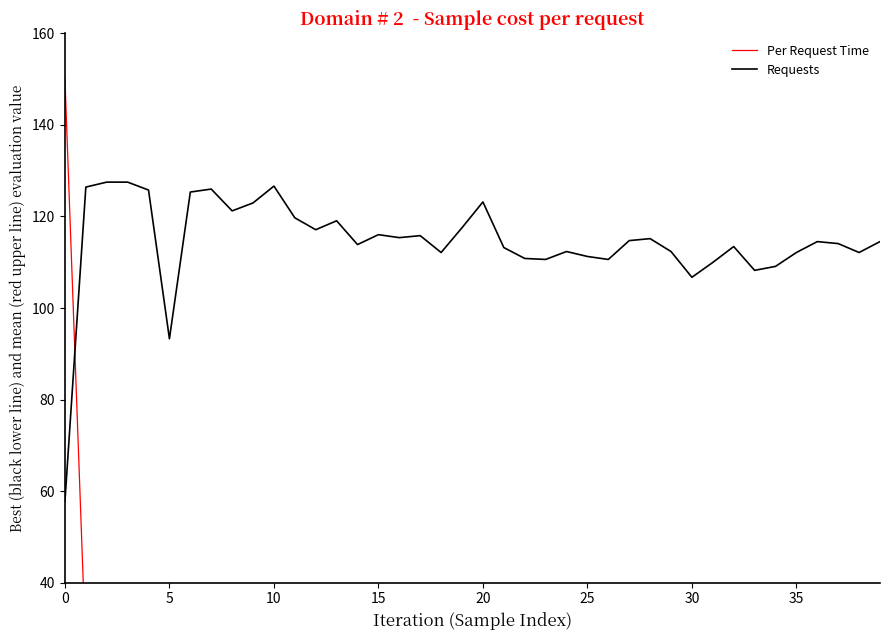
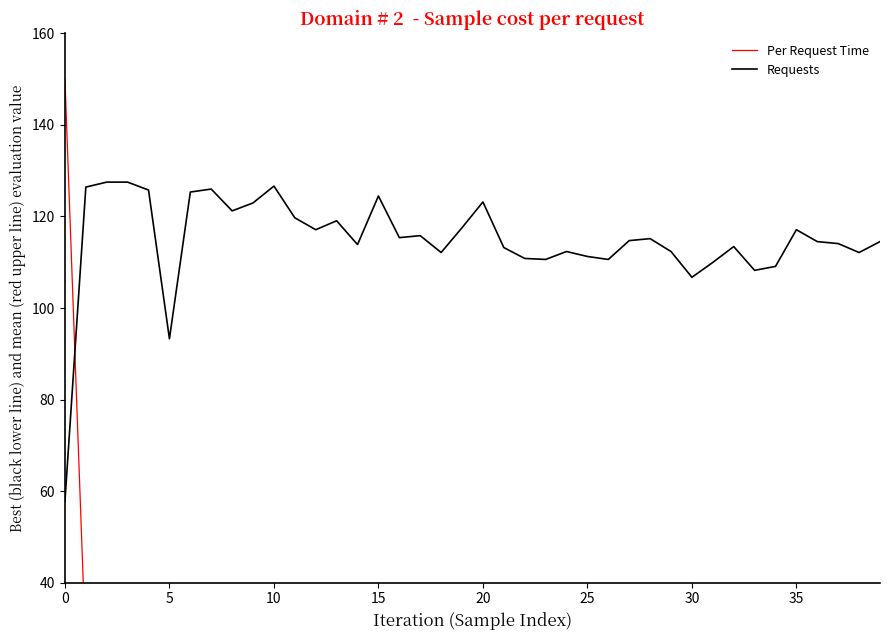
  {
    "Per Request Time": {
      "0": 150
    },
    "Requests": {
      "0": 58,
      "5": 93,
      "10": 127,
-     "15": 116,
+     "15": 124,
      "20": 123,
      "25": 111,
      "30": 107,
-     "35": 112
+     "35": 117
    }
  }
